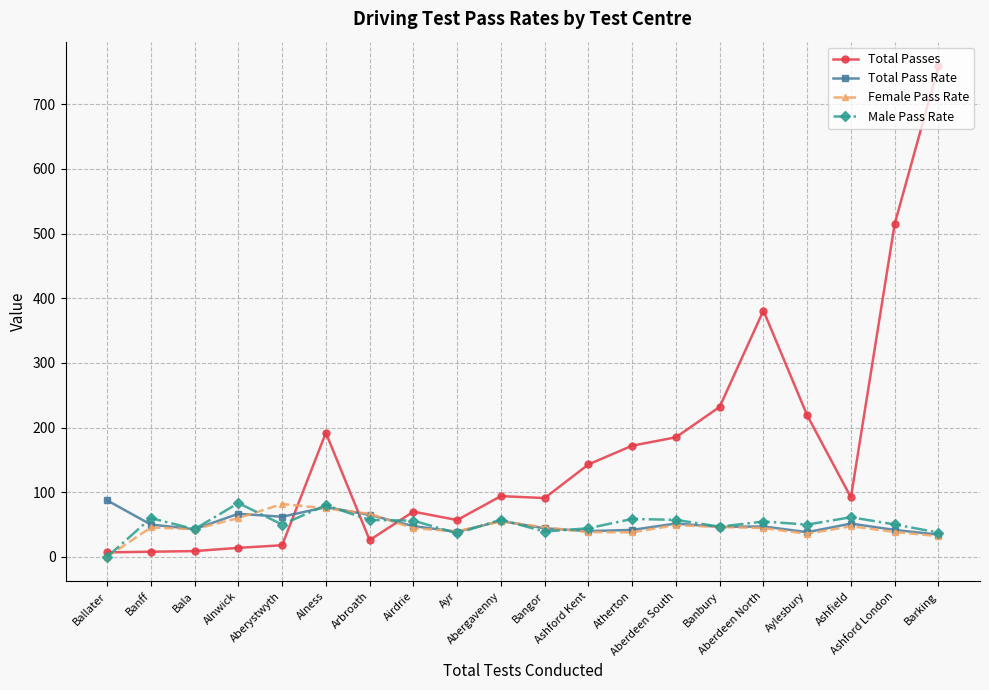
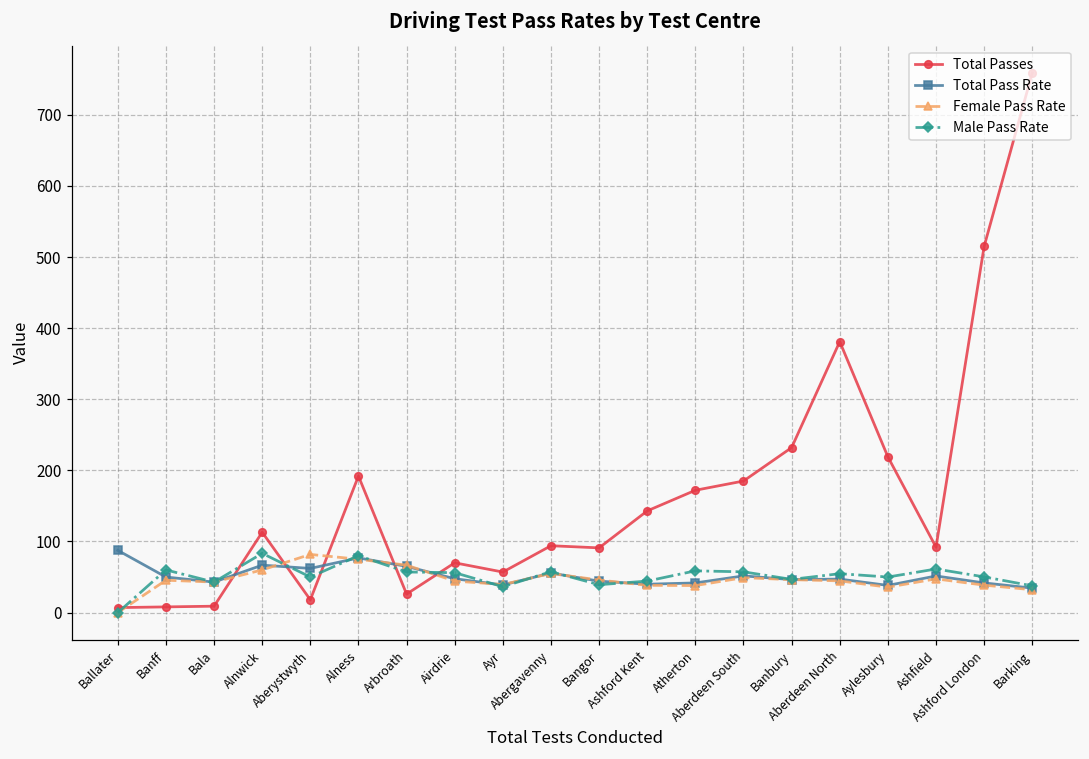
  {
    "Total Passes": {
      "Ballater": 10,
      "Banff": 10,
      "Bala": 10,
-     "Alnwick": 10,
+     "Alnwick": 110,
      "Aberystwyth": 20,
      "Alness": 190,
      "Arbroath": 30,
      "Airdrie": 70,
      "Ayr": 60,
      "Abergavenny": 90,
      "Bangor": 90,
      "Ashford Kent": 140,
      "Atherton": 170,
      "Aberdeen South": 190,
      "Banbury": 230,
      "Aberdeen North": 380,
      "Aylesbury": 220,
      "Ashfield": 90,
      "Ashford London": 520
    },
    "Female Pass Rate": {
      "Banff": 50,
      "Alnwick": 60,
      "Aberystwyth": 80,
      "Ashfield": 50
    }
  }
